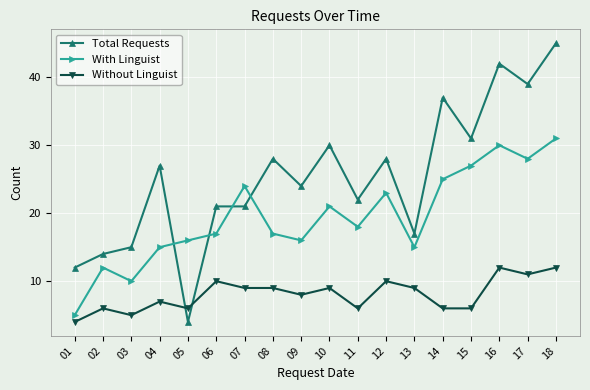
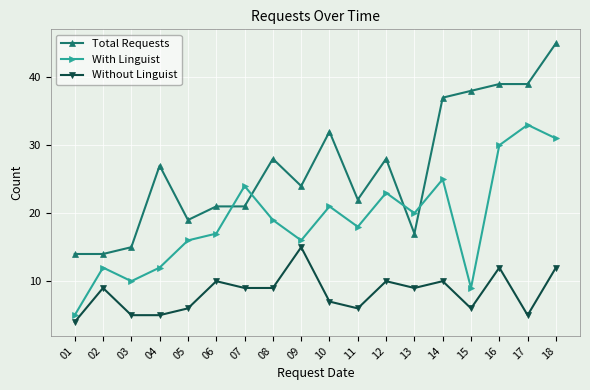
  {
    "Total Requests": {
-     "01": 12,
+     "01": 14,
      "02": 14,
      "03": 15,
      "04": 27,
-     "05": 4,
+     "05": 19,
      "06": 21,
      "07": 21,
      "08": 28,
      "09": 24,
-     "10": 30,
+     "10": 32,
      "11": 22,
      "12": 28,
      "13": 17,
      "14": 37,
-     "15": 31,
-     "16": 42,
+     "15": 38,
+     "16": 39,
      "17": 39,
      "18": 45
    },
    "With Linguist": {
      "01": 5,
      "02": 12,
      "03": 10,
-     "04": 15,
+     "04": 12,
      "05": 16,
      "06": 17,
      "07": 24,
-     "08": 17,
+     "08": 19,
      "09": 16,
      "10": 21,
      "11": 18,
      "12": 23,
-     "13": 15,
+     "13": 20,
      "14": 25,
-     "15": 27,
+     "15": 9,
      "16": 30,
-     "17": 28,
+     "17": 33,
      "18": 31
    },
    "Without Linguist": {
      "01": 4,
-     "02": 6,
+     "02": 9,
      "03": 5,
-     "04": 7,
+     "04": 5,
      "05": 6,
      "06": 10,
      "07": 9,
      "08": 9,
-     "09": 8,
-     "10": 9,
+     "09": 15,
+     "10": 7,
      "11": 6,
      "12": 10,
      "13": 9,
-     "14": 6,
+     "14": 10,
      "15": 6,
      "16": 12,
-     "17": 11,
+     "17": 5,
      "18": 12
    }
  }
